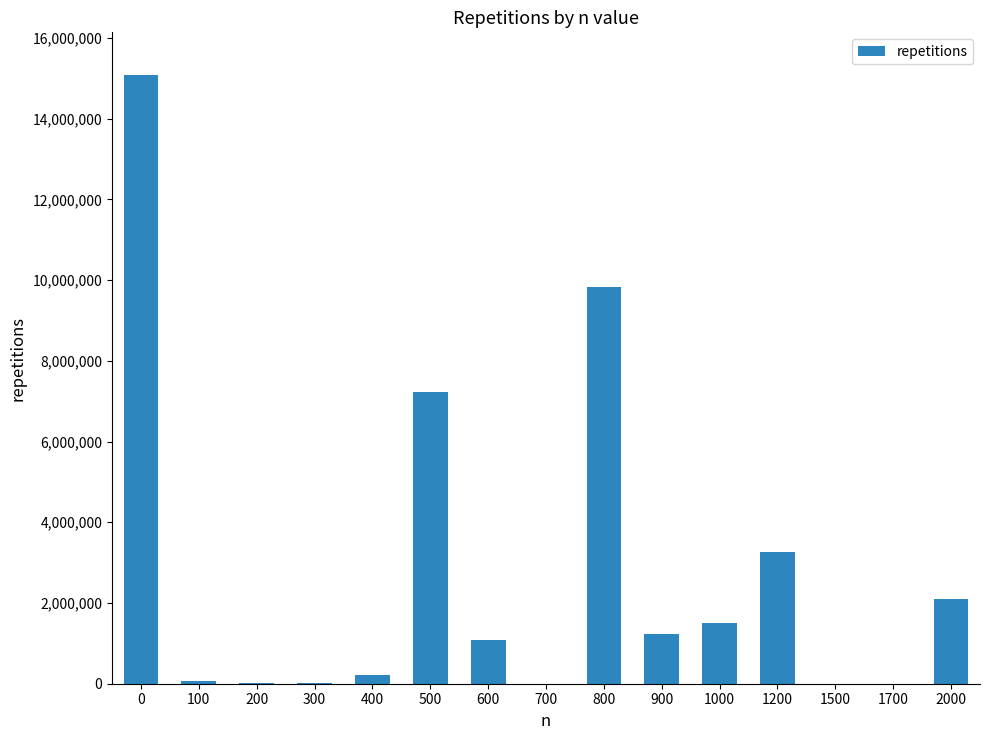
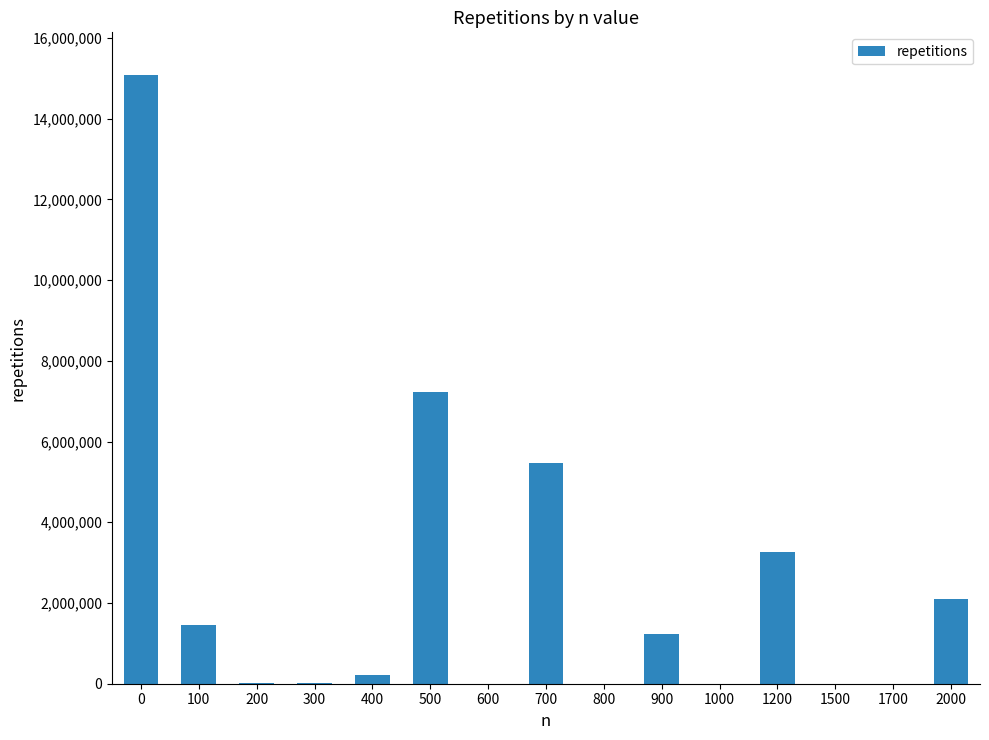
  {
    "0": "15,100,000",
-   "100": "100,000",
+   "100": "1,500,000",
    "400": "200,000",
    "500": "7,200,000",
-   "600": "1,100,000",
-   "700": "0",
-   "800": "9,800,000",
+   "600": "0",
+   "700": "5,500,000",
+   "800": "0",
    "900": "1,200,000",
-   "1000": "1,500,000",
+   "1000": "0",
    "1200": "3,300,000",
    "2000": "2,100,000"
  }
